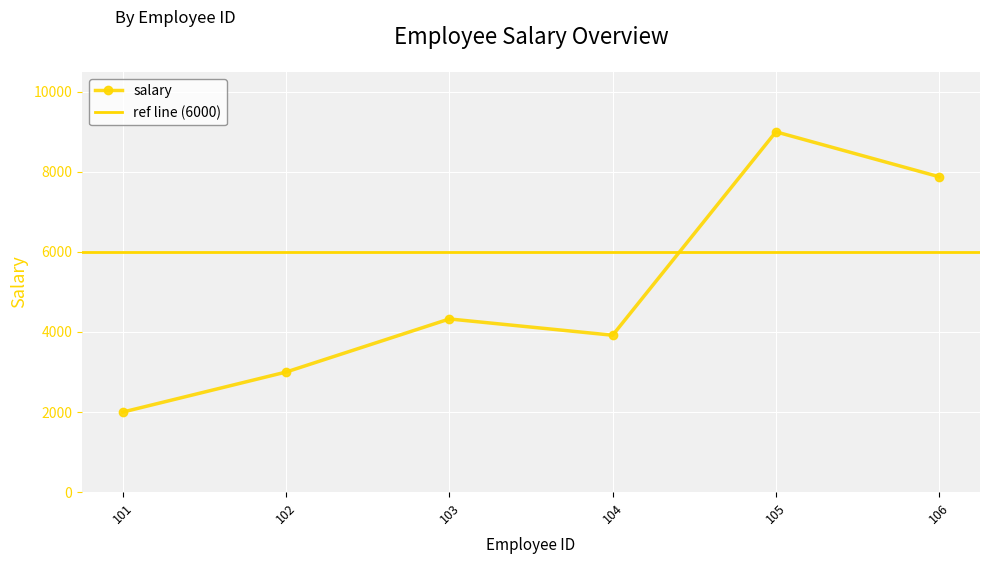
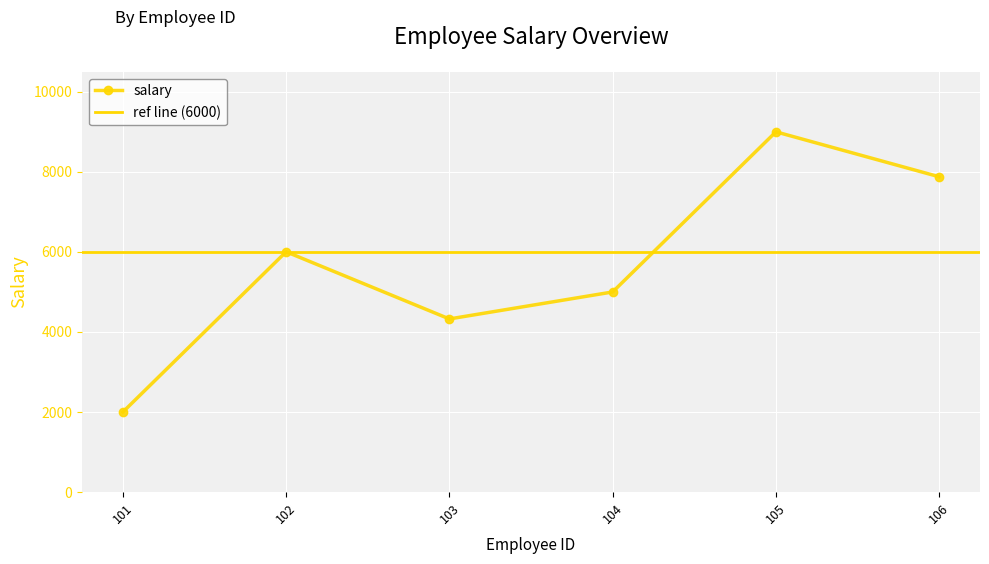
  {
    "101": 2000,
-   "102": 3000,
+   "102": 6000,
    "103": 4300,
-   "104": 3900,
+   "104": 5000,
    "105": 9000,
    "106": 7900
  }
